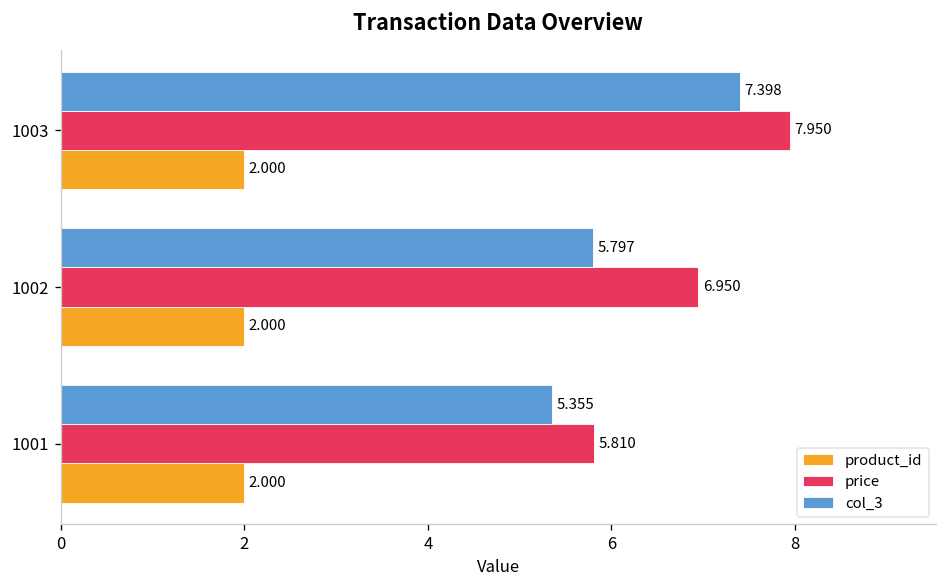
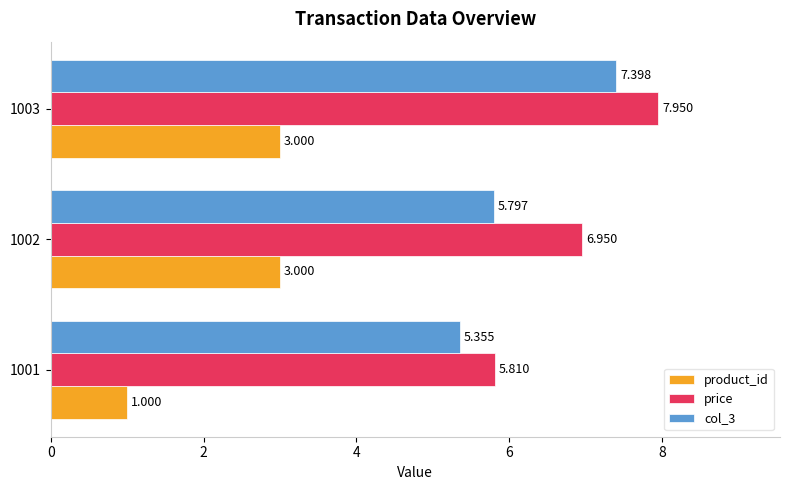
  {
    "product_id": {
-     "1003": 2.000,
-     "1002": 2.000,
-     "1001": 2.000
+     "1003": 3.000,
+     "1002": 3.000,
+     "1001": 1.000
    },
    "price": {
      "1003": 7.950,
      "1002": 6.950,
      "1001": 5.810
    },
    "col_3": {
      "1003": 7.398,
      "1002": 5.797,
      "1001": 5.355
    }
  }
